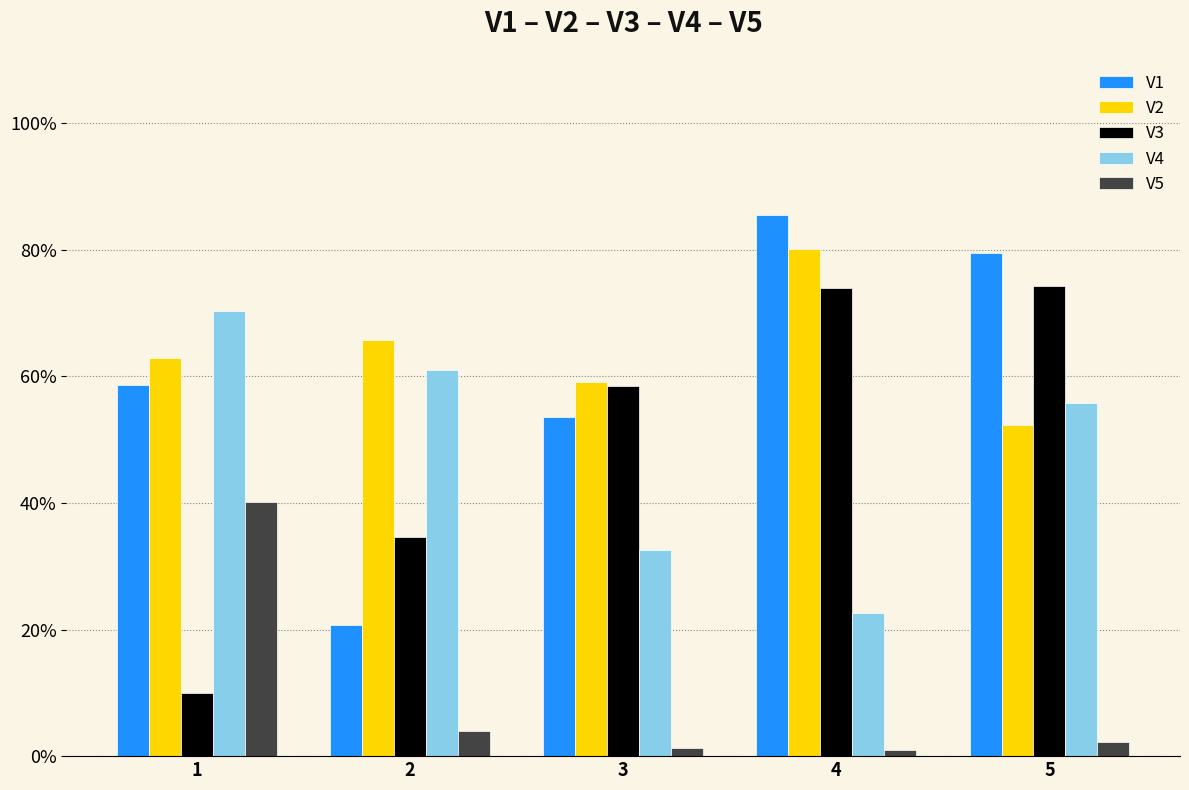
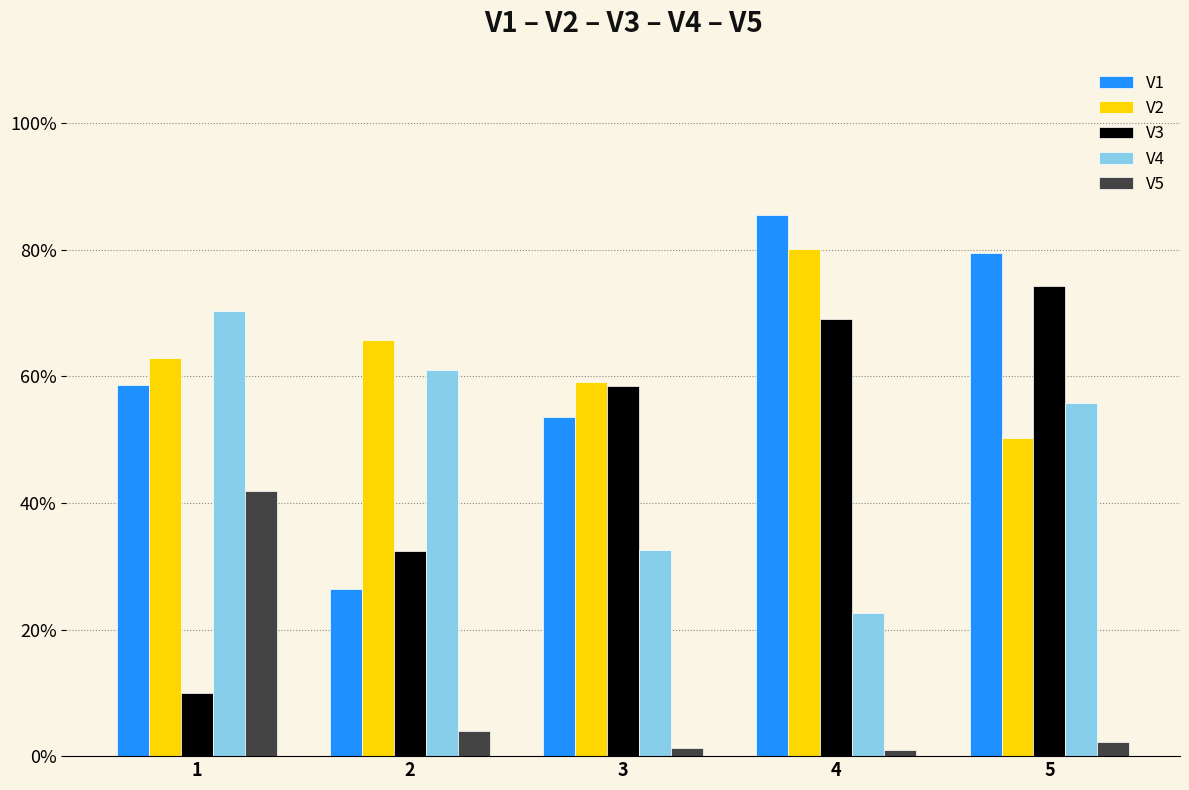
  {
    "V1": {
      "1": "59%",
-     "2": "21%",
+     "2": "26%",
      "3": "54%",
      "4": "85%",
      "5": "79%"
    },
    "V2": {
      "1": "63%",
      "2": "66%",
      "3": "59%",
      "4": "80%",
-     "5": "52%"
+     "5": "50%"
    },
    "V3": {
      "1": "10%",
-     "2": "35%",
+     "2": "32%",
      "3": "59%",
-     "4": "74%",
+     "4": "69%",
      "5": "74%"
    },
    "V4": {
      "1": "70%",
      "2": "61%",
      "3": "33%",
      "4": "23%",
      "5": "56%"
    },
    "V5": {
-     "1": "40%",
+     "1": "42%",
      "2": "4%",
      "3": "1%",
      "4": "1%",
      "5": "2%"
    }
  }
